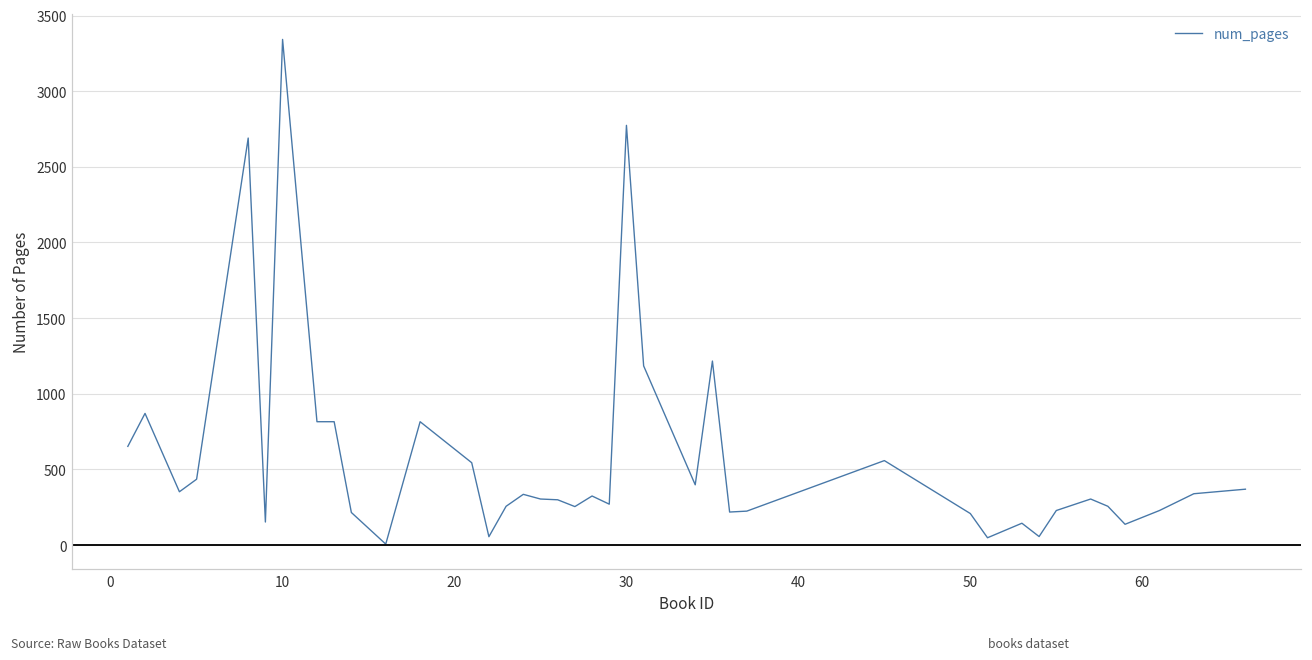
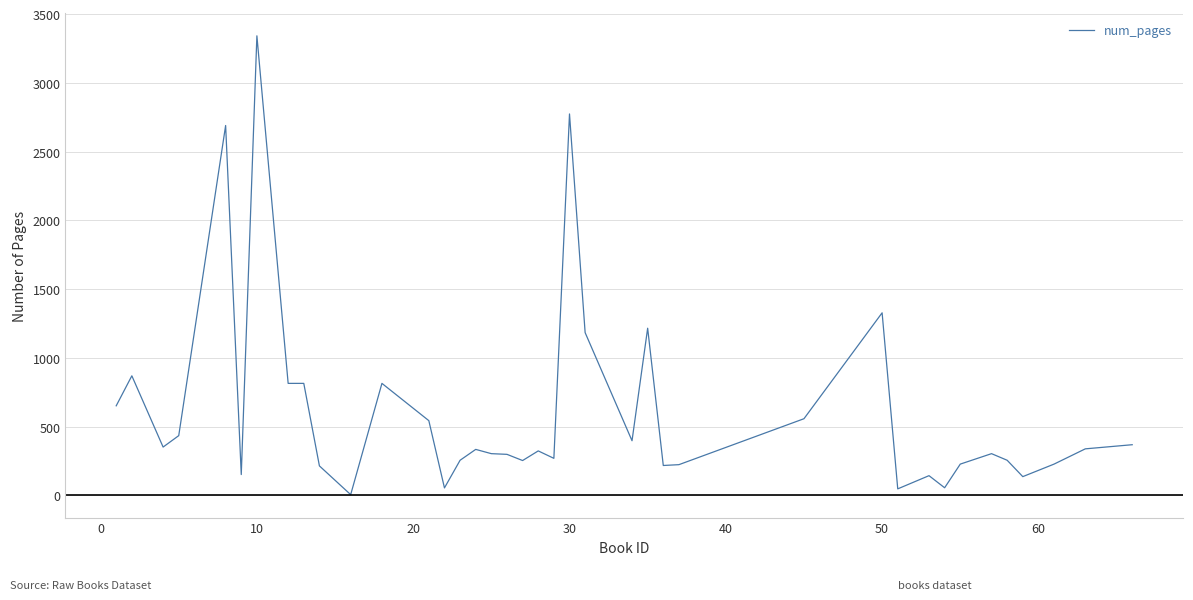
  {
    "10": 3340,
    "30": 2770,
-   "50": 210
+   "50": 1330
  }
